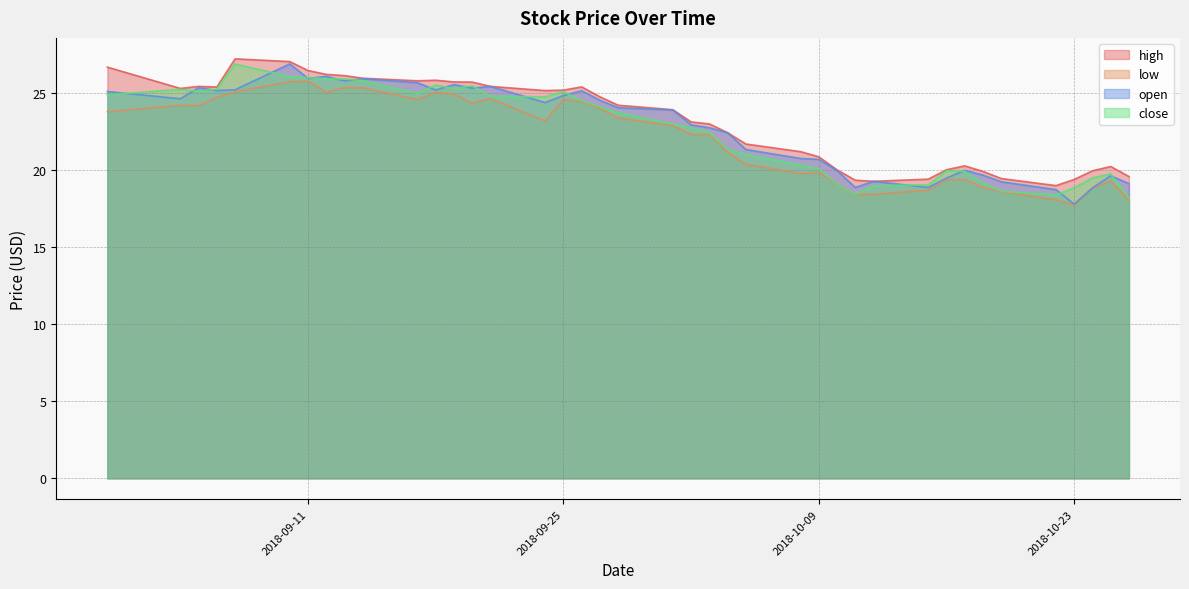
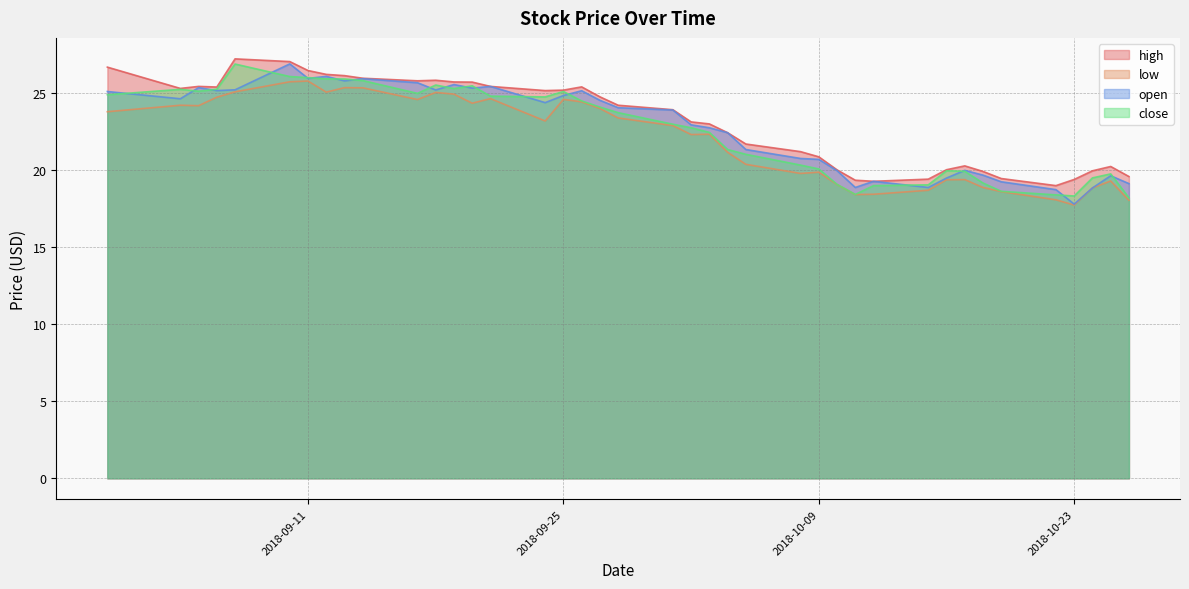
  {
    "open": {
      "2018-09-25": 24.8,
      "2018-10-09": 20.7
    },
    "close": {
      "2018-10-09": 20.0,
-     "2018-10-23": 18.8
+     "2018-10-23": 18.3
    }
  }
